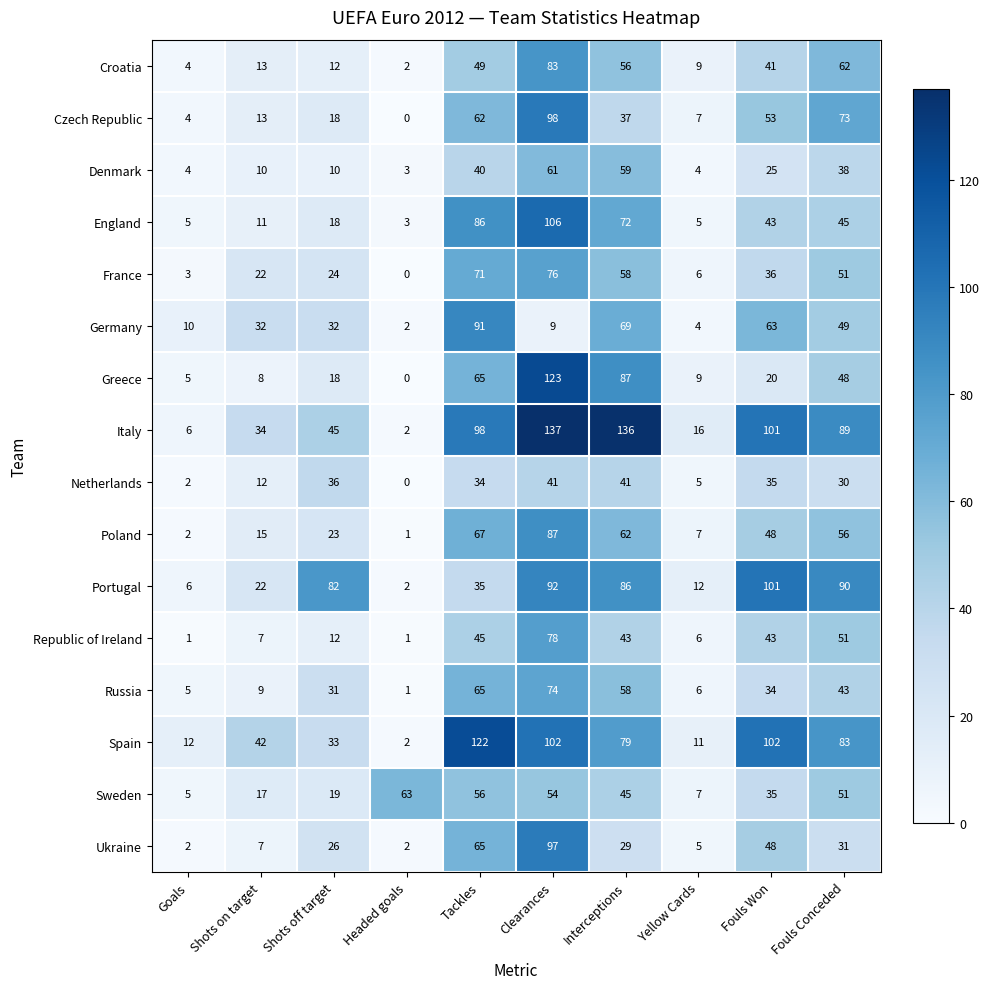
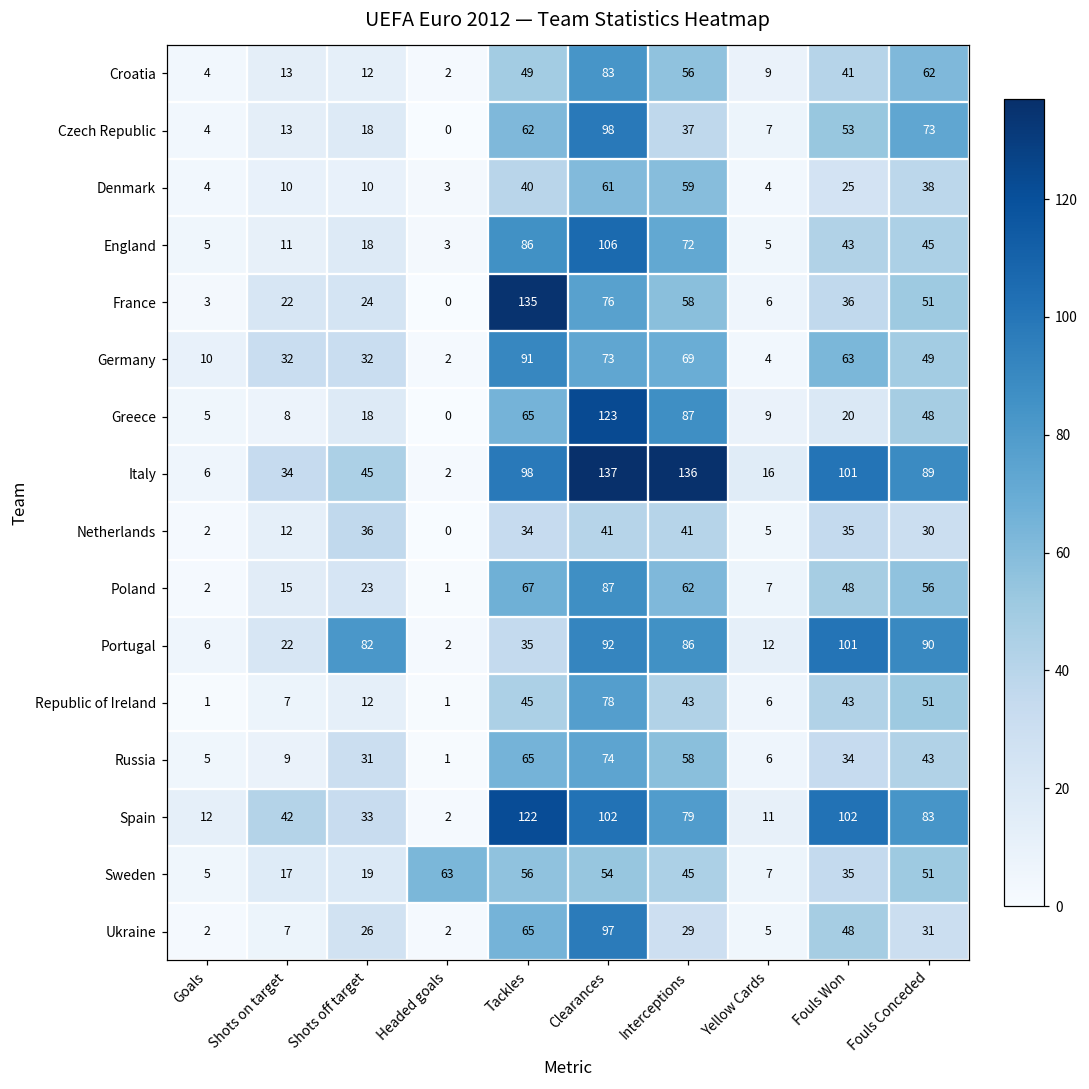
  {
    "Croatia": {
      "Goals": 4,
      "Shots on target": 13,
      "Shots off target": 12,
      "Headed goals": 2,
      "Tackles": 49,
      "Clearances": 83,
      "Interceptions": 56,
      "Yellow Cards": 9,
      "Fouls Won": 41,
      "Fouls Conceded": 62
    },
    "Czech Republic": {
      "Goals": 4,
      "Shots on target": 13,
      "Shots off target": 18,
      "Headed goals": 0,
      "Tackles": 62,
      "Clearances": 98,
      "Interceptions": 37,
      "Yellow Cards": 7,
      "Fouls Won": 53,
      "Fouls Conceded": 73
    },
    "Denmark": {
      "Goals": 4,
      "Shots on target": 10,
      "Shots off target": 10,
      "Headed goals": 3,
      "Tackles": 40,
      "Clearances": 61,
      "Interceptions": 59,
      "Yellow Cards": 4,
      "Fouls Won": 25,
      "Fouls Conceded": 38
    },
    "England": {
      "Goals": 5,
      "Shots on target": 11,
      "Shots off target": 18,
      "Headed goals": 3,
      "Tackles": 86,
      "Clearances": 106,
      "Interceptions": 72,
      "Yellow Cards": 5,
      "Fouls Won": 43,
      "Fouls Conceded": 45
    },
    "France": {
      "Goals": 3,
      "Shots on target": 22,
      "Shots off target": 24,
      "Headed goals": 0,
-     "Tackles": 71,
+     "Tackles": 135,
      "Clearances": 76,
      "Interceptions": 58,
      "Yellow Cards": 6,
      "Fouls Won": 36,
      "Fouls Conceded": 51
    },
    "Germany": {
      "Goals": 10,
      "Shots on target": 32,
      "Shots off target": 32,
      "Headed goals": 2,
      "Tackles": 91,
-     "Clearances": 9,
+     "Clearances": 73,
      "Interceptions": 69,
      "Yellow Cards": 4,
      "Fouls Won": 63,
      "Fouls Conceded": 49
    },
    "Greece": {
      "Goals": 5,
      "Shots on target": 8,
      "Shots off target": 18,
      "Headed goals": 0,
      "Tackles": 65,
      "Clearances": 123,
      "Interceptions": 87,
      "Yellow Cards": 9,
      "Fouls Won": 20,
      "Fouls Conceded": 48
    },
    "Italy": {
      "Goals": 6,
      "Shots on target": 34,
      "Shots off target": 45,
      "Headed goals": 2,
      "Tackles": 98,
      "Clearances": 137,
      "Interceptions": 136,
      "Yellow Cards": 16,
      "Fouls Won": 101,
      "Fouls Conceded": 89
    },
    "Netherlands": {
      "Goals": 2,
      "Shots on target": 12,
      "Shots off target": 36,
      "Headed goals": 0,
      "Tackles": 34,
      "Clearances": 41,
      "Interceptions": 41,
      "Yellow Cards": 5,
      "Fouls Won": 35,
      "Fouls Conceded": 30
    },
    "Poland": {
      "Goals": 2,
      "Shots on target": 15,
      "Shots off target": 23,
      "Headed goals": 1,
      "Tackles": 67,
      "Clearances": 87,
      "Interceptions": 62,
      "Yellow Cards": 7,
      "Fouls Won": 48,
      "Fouls Conceded": 56
    },
    "Portugal": {
      "Goals": 6,
      "Shots on target": 22,
      "Shots off target": 82,
      "Headed goals": 2,
      "Tackles": 35,
      "Clearances": 92,
      "Interceptions": 86,
      "Yellow Cards": 12,
      "Fouls Won": 101,
      "Fouls Conceded": 90
    },
    "Republic of Ireland": {
      "Goals": 1,
      "Shots on target": 7,
      "Shots off target": 12,
      "Headed goals": 1,
      "Tackles": 45,
      "Clearances": 78,
      "Interceptions": 43,
      "Yellow Cards": 6,
      "Fouls Won": 43,
      "Fouls Conceded": 51
    },
    "Russia": {
      "Goals": 5,
      "Shots on target": 9,
      "Shots off target": 31,
      "Headed goals": 1,
      "Tackles": 65,
      "Clearances": 74,
      "Interceptions": 58,
      "Yellow Cards": 6,
      "Fouls Won": 34,
      "Fouls Conceded": 43
    },
    "Spain": {
      "Goals": 12,
      "Shots on target": 42,
      "Shots off target": 33,
      "Headed goals": 2,
      "Tackles": 122,
      "Clearances": 102,
      "Interceptions": 79,
      "Yellow Cards": 11,
      "Fouls Won": 102,
      "Fouls Conceded": 83
    },
    "Sweden": {
      "Goals": 5,
      "Shots on target": 17,
      "Shots off target": 19,
      "Headed goals": 63,
      "Tackles": 56,
      "Clearances": 54,
      "Interceptions": 45,
      "Yellow Cards": 7,
      "Fouls Won": 35,
      "Fouls Conceded": 51
    },
    "Ukraine": {
      "Goals": 2,
      "Shots on target": 7,
      "Shots off target": 26,
      "Headed goals": 2,
      "Tackles": 65,
      "Clearances": 97,
      "Interceptions": 29,
      "Yellow Cards": 5,
      "Fouls Won": 48,
      "Fouls Conceded": 31
    }
  }
